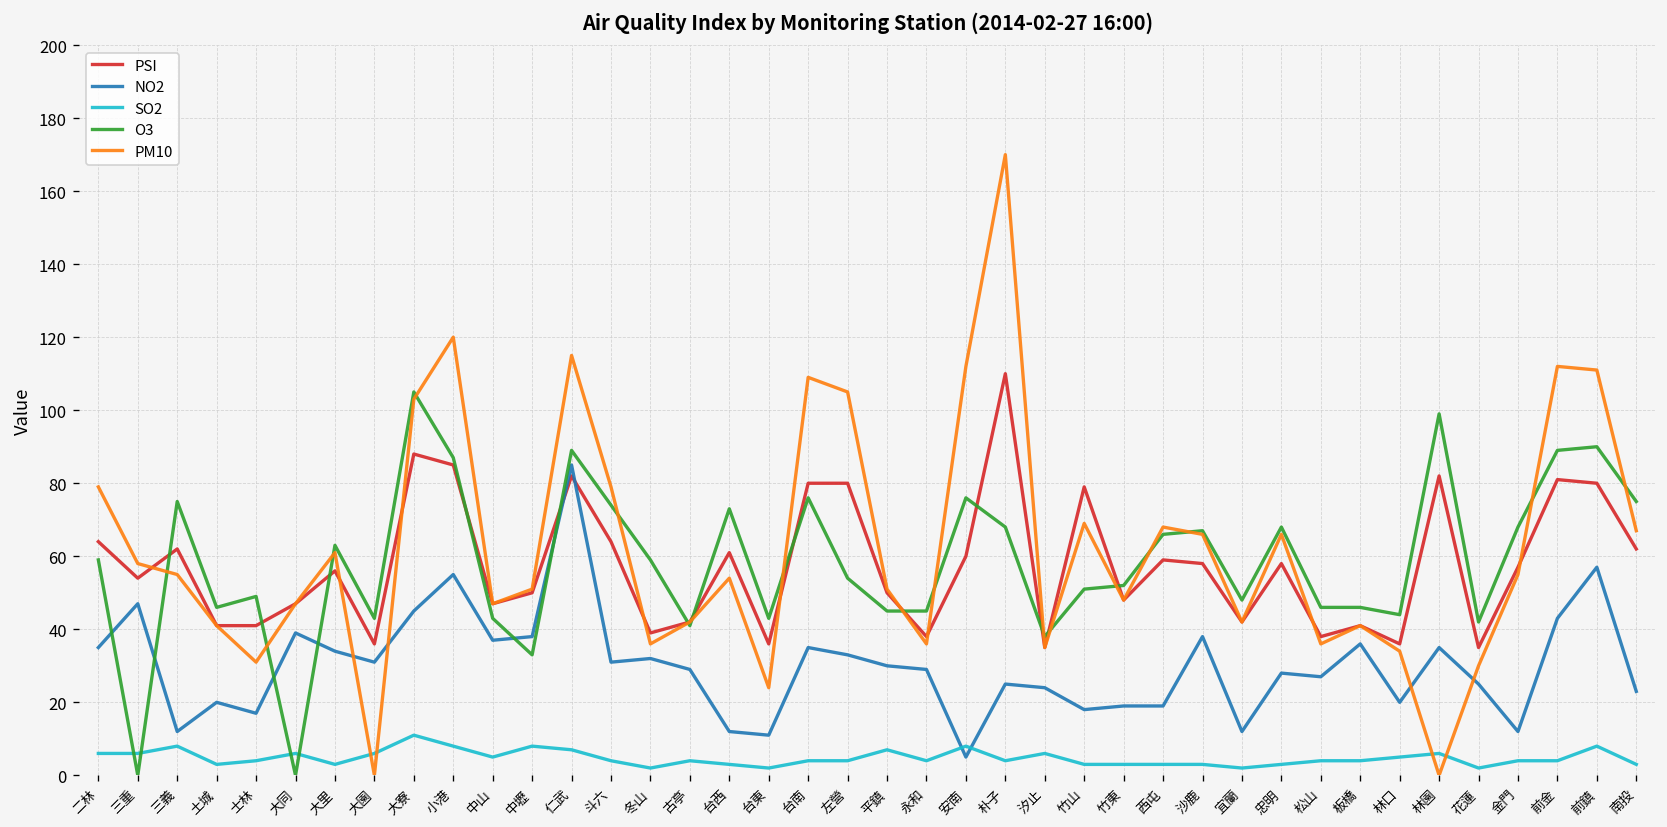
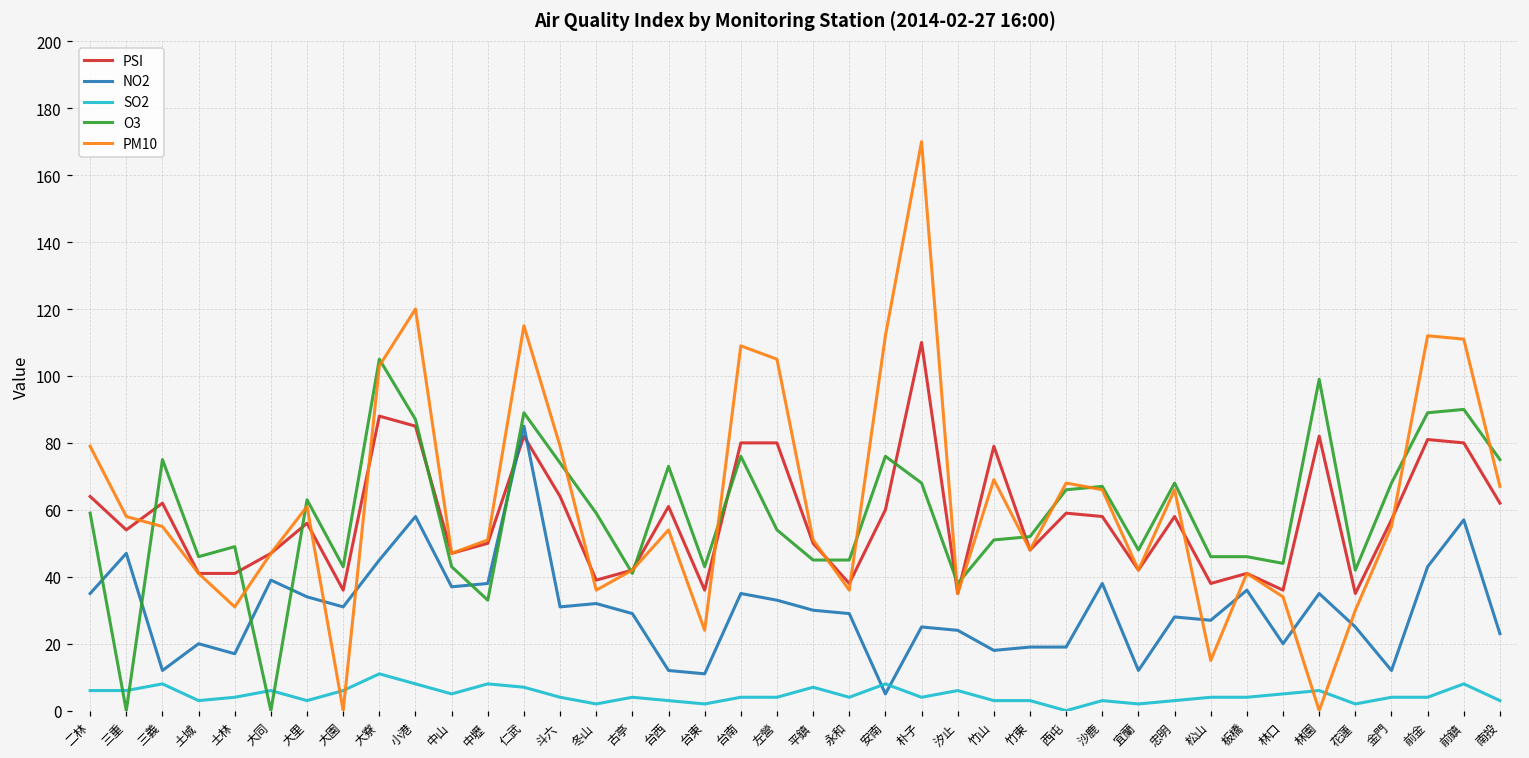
  {
    "PSI": {
      "二林": 64,
      "三重": 54,
      "三義": 62,
      "士林": 41,
      "大里": 56,
      "大園": 36,
      "大寮": 88,
      "小港": 85,
      "中壢": 50,
      "仁武": 82,
      "斗六": 64,
      "冬山": 39,
      "台西": 61,
      "台東": 36,
      "台南": 80,
      "左營": 80,
      "平鎮": 50,
      "永和": 38,
      "安南": 60,
      "朴子": 110,
      "竹山": 79,
      "西屯": 59,
      "沙鹿": 58,
      "忠明": 58,
      "松山": 38,
      "林口": 36,
      "林園": 82,
      "花蓮": 35,
      "金門": 57,
      "前金": 81,
      "前鎮": 80,
      "南投": 62
    },
    "NO2": {
      "二林": 35,
      "三重": 47,
      "三義": 12,
      "土城": 20,
      "士林": 17,
      "大同": 39,
      "大里": 34,
      "大園": 31,
      "大寮": 45,
-     "小港": 55,
+     "小港": 58,
      "中山": 37,
      "中壢": 38,
      "仁武": 85,
      "斗六": 31,
      "冬山": 32,
      "古亭": 29,
      "台西": 12,
      "台東": 11,
      "台南": 35,
      "左營": 33,
      "平鎮": 30,
      "永和": 29,
      "安南": 5,
      "朴子": 25,
      "汐止": 24,
      "竹山": 18,
      "竹東": 19,
      "西屯": 19,
      "沙鹿": 38,
      "宜蘭": 12,
      "忠明": 28,
      "松山": 27,
      "板橋": 36,
      "林口": 20,
      "林園": 35,
      "花蓮": 25,
      "金門": 12,
      "前金": 43,
      "前鎮": 57,
      "南投": 23
    },
    "SO2": {
      "二林": 6,
      "三重": 6,
      "三義": 8,
      "土城": 3,
      "士林": 4,
      "大同": 6,
      "大里": 3,
      "大園": 6,
      "大寮": 11,
      "小港": 8,
      "中山": 5,
      "中壢": 8,
      "仁武": 7,
      "斗六": 4,
      "冬山": 2,
      "古亭": 4,
      "台西": 3,
      "台東": 2,
      "台南": 4,
      "左營": 4,
      "平鎮": 7,
      "永和": 4,
      "安南": 8,
      "朴子": 4,
      "汐止": 6,
      "竹山": 3,
      "竹東": 3,
-     "西屯": 3,
+     "西屯": 0,
      "沙鹿": 3,
      "宜蘭": 2,
      "忠明": 3,
      "松山": 4,
      "板橋": 4,
      "林口": 5,
      "林園": 6,
      "花蓮": 2,
      "金門": 4,
      "前金": 4,
      "前鎮": 8,
      "南投": 3
    },
    "O3": {
      "二林": 59,
      "三重": 0,
      "三義": 75,
      "土城": 46,
      "士林": 49,
      "大同": 0,
      "大里": 63,
      "大園": 43,
      "大寮": 105,
      "小港": 87,
      "中山": 43,
      "中壢": 33,
      "仁武": 89,
      "斗六": 74,
      "冬山": 59,
      "古亭": 41,
      "台西": 73,
      "台東": 43,
      "台南": 76,
      "左營": 54,
      "平鎮": 45,
      "永和": 45,
      "安南": 76,
      "朴子": 68,
      "汐止": 38,
      "竹山": 51,
      "竹東": 52,
      "西屯": 66,
      "沙鹿": 67,
      "宜蘭": 48,
      "忠明": 68,
      "松山": 46,
      "板橋": 46,
      "林口": 44,
      "林園": 99,
      "花蓮": 42,
      "金門": 68,
      "前金": 89,
      "前鎮": 90,
      "南投": 75
    },
    "PM10": {
      "二林": 79,
      "三重": 58,
      "三義": 55,
      "士林": 31,
      "大里": 61,
      "大園": 0,
      "大寮": 103,
      "小港": 120,
      "中壢": 51,
      "仁武": 115,
      "斗六": 79,
      "冬山": 36,
      "台西": 54,
      "台東": 24,
      "台南": 109,
      "左營": 105,
      "平鎮": 51,
      "永和": 36,
      "安南": 112,
      "朴子": 170,
      "竹山": 69,
      "西屯": 68,
      "沙鹿": 66,
      "忠明": 66,
-     "松山": 36,
+     "松山": 15,
      "林口": 34,
      "林園": 0,
      "花蓮": 30,
      "金門": 55,
      "前金": 112,
      "前鎮": 111,
      "南投": 67
    }
  }
